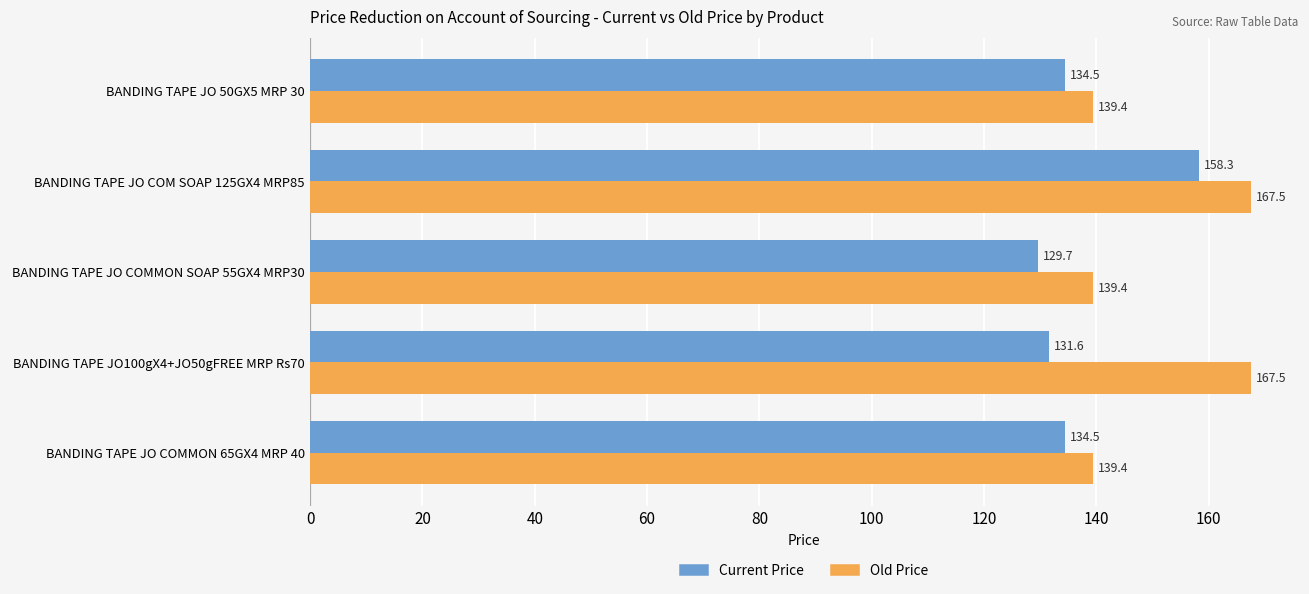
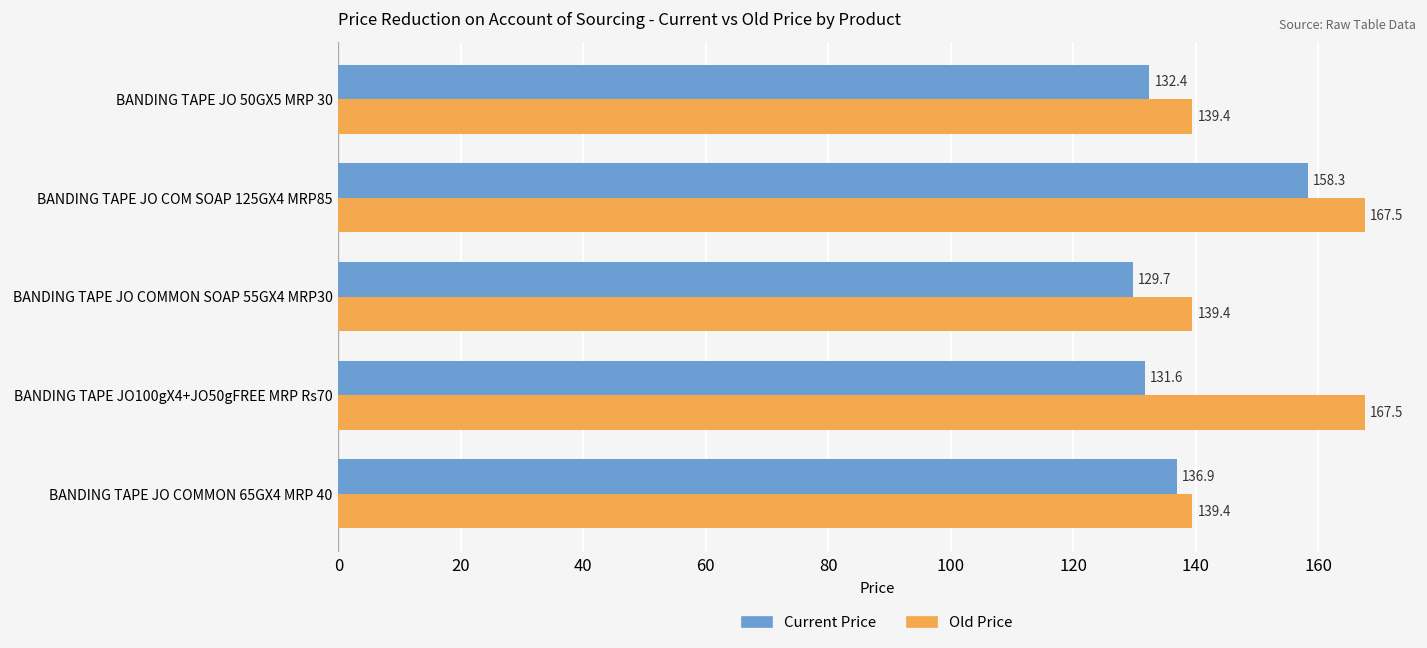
  {
    "Current Price": {
-     "BANDING TAPE JO 50GX5 MRP 30": 134.5,
+     "BANDING TAPE JO 50GX5 MRP 30": 132.4,
      "BANDING TAPE JO COM SOAP 125GX4 MRP85": 158.3,
      "BANDING TAPE JO COMMON SOAP 55GX4 MRP30": 129.7,
      "BANDING TAPE JO100gX4+JO50gFREE MRP Rs70": 131.6,
-     "BANDING TAPE JO COMMON 65GX4 MRP 40": 134.5
+     "BANDING TAPE JO COMMON 65GX4 MRP 40": 136.9
    },
    "Old Price": {
      "BANDING TAPE JO 50GX5 MRP 30": 139.4,
      "BANDING TAPE JO COM SOAP 125GX4 MRP85": 167.5,
      "BANDING TAPE JO COMMON SOAP 55GX4 MRP30": 139.4,
      "BANDING TAPE JO100gX4+JO50gFREE MRP Rs70": 167.5,
      "BANDING TAPE JO COMMON 65GX4 MRP 40": 139.4
    }
  }
